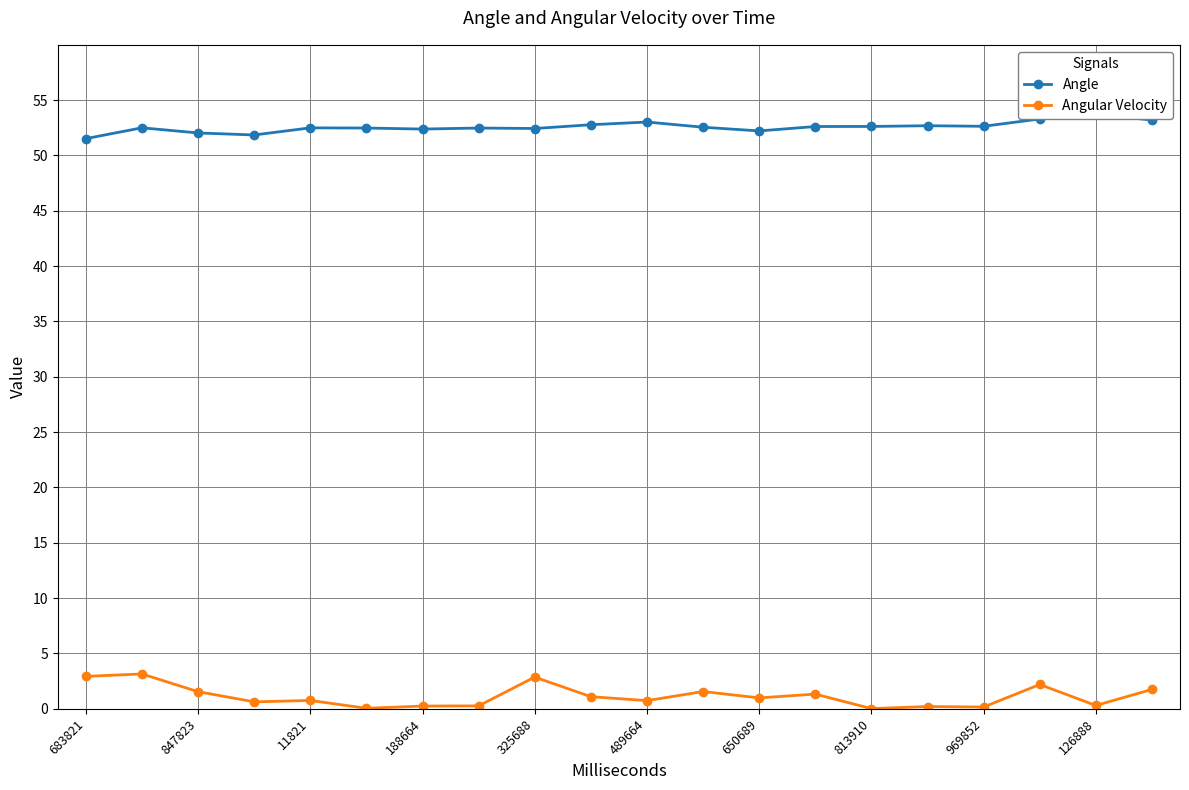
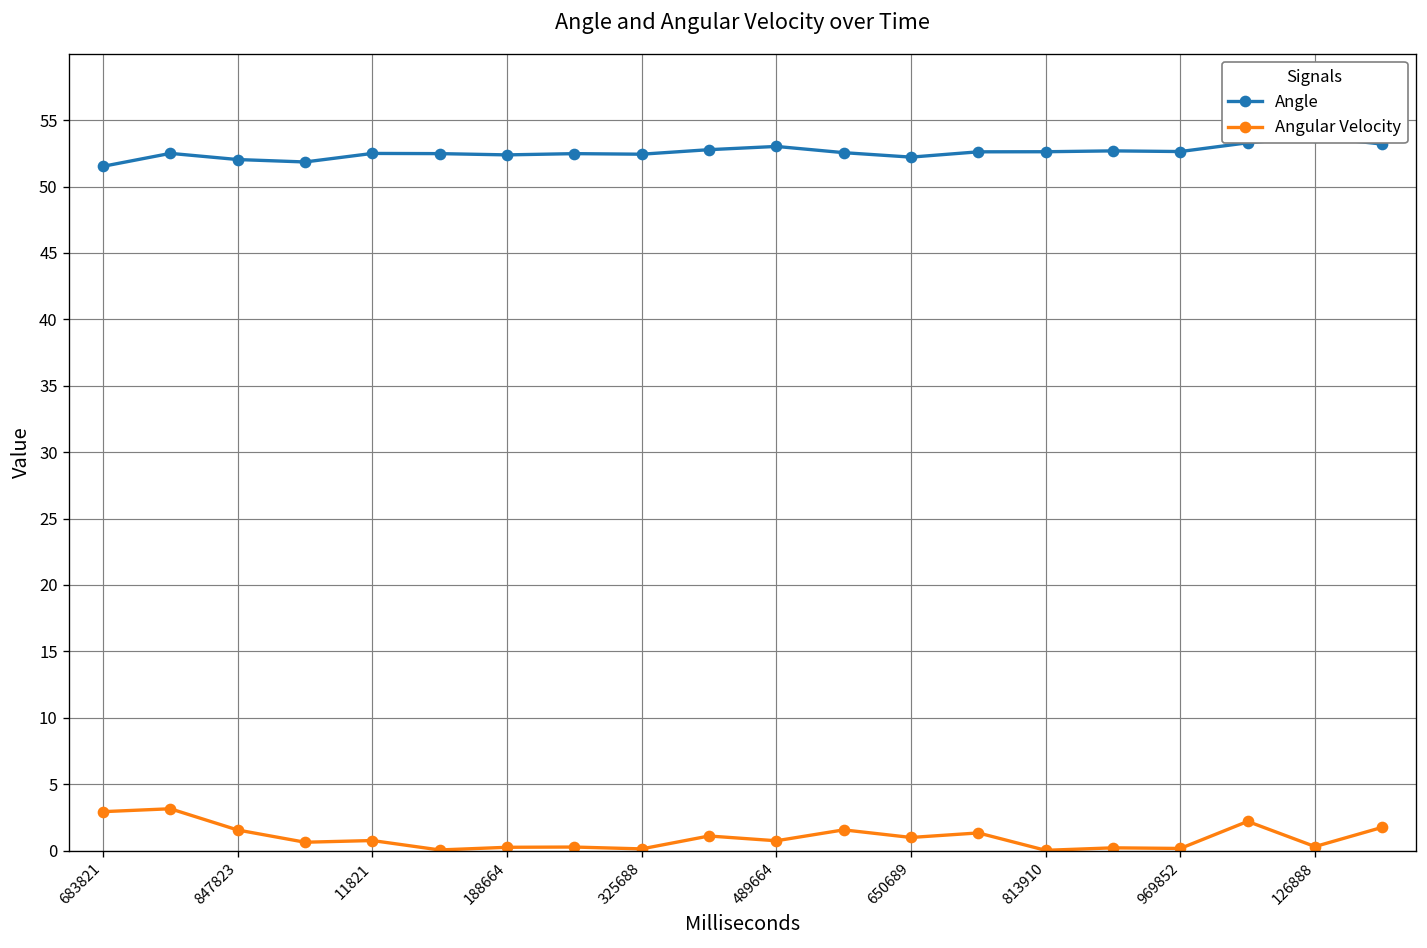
  {
    "Angle": {
      "683821": 51.5,
      "847823": 52.0,
      "11821": 52.5,
      "188664": 52.4,
      "325688": 52.4,
      "489664": 53.0,
      "650689": 52.2,
      "813910": 52.6,
      "969852": 52.6
    },
    "Angular Velocity": {
      "683821": 2.9,
      "847823": 1.6,
      "11821": 0.8,
      "188664": 0.2,
-     "325688": 2.9,
+     "325688": 0.1,
      "489664": 0.7,
      "650689": 1.0,
      "813910": 0.0,
      "969852": 0.2,
      "126888": 0.3
    }
  }
